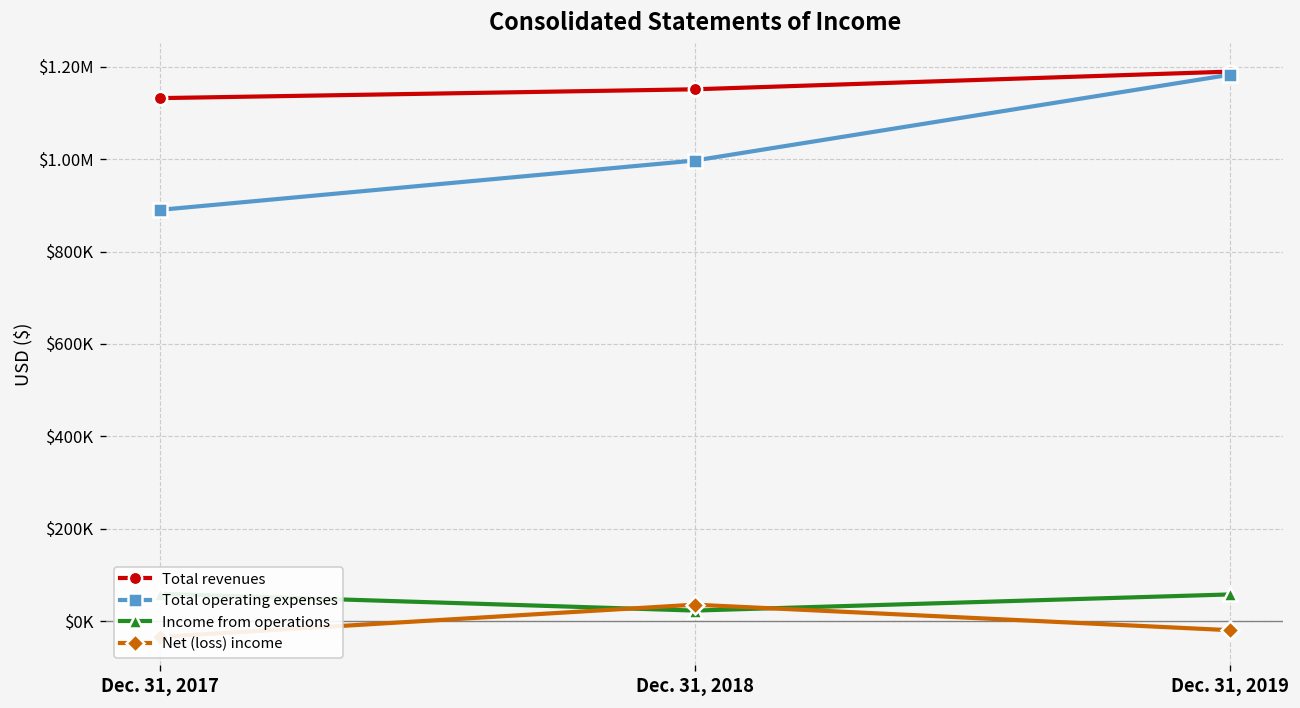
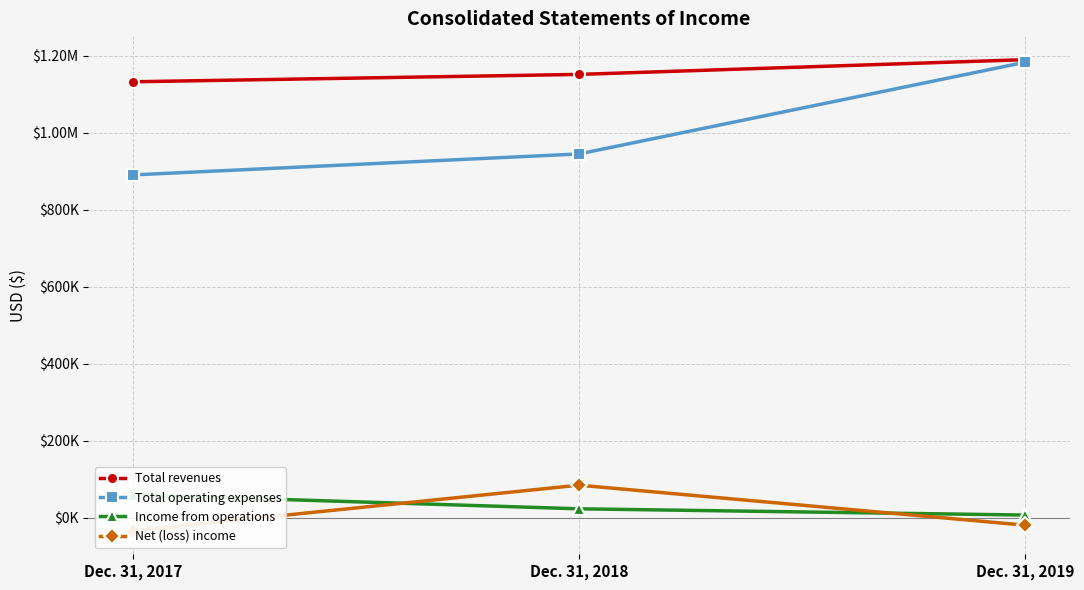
  {
    "Total revenues": {
      "Dec. 31, 2017": "$1130000",
      "Dec. 31, 2018": "$1150000",
      "Dec. 31, 2019": "$1190000"
    },
    "Total operating expenses": {
      "Dec. 31, 2017": "$890000",
-     "Dec. 31, 2018": "$1000000",
+     "Dec. 31, 2018": "$940000",
      "Dec. 31, 2019": "$1180000"
    },
    "Income from operations": {
      "Dec. 31, 2018": "$20000",
-     "Dec. 31, 2019": "$60000"
+     "Dec. 31, 2019": "$10000"
    },
    "Net (loss) income": {
-     "Dec. 31, 2018": "$40000",
+     "Dec. 31, 2018": "$80000",
      "Dec. 31, 2019": "$-20000"
    }
  }
